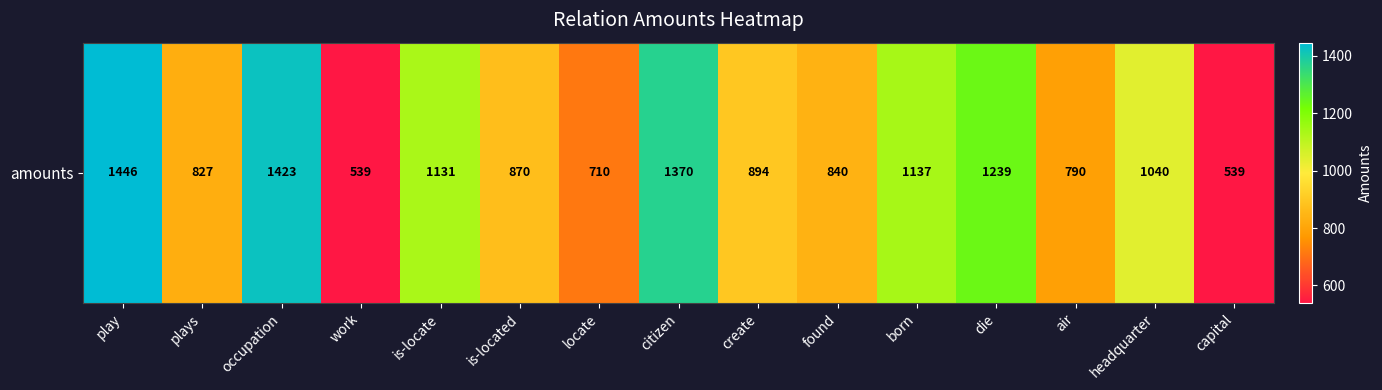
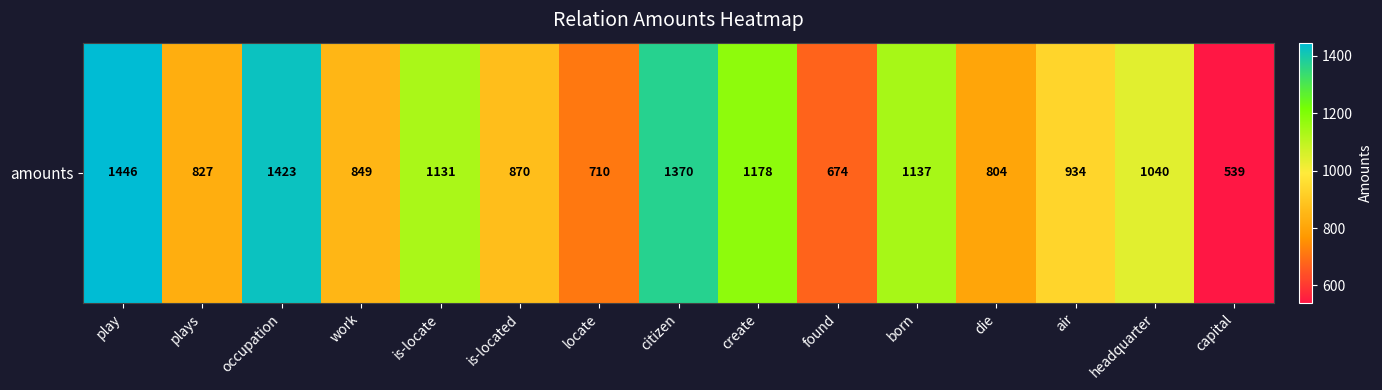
  {
    "amounts": {
      "play": 1446,
      "plays": 827,
      "occupation": 1423,
-     "work": 539,
+     "work": 849,
      "is-locate": 1131,
      "is-located": 870,
      "locate": 710,
      "citizen": 1370,
-     "create": 894,
-     "found": 840,
+     "create": 1178,
+     "found": 674,
      "born": 1137,
-     "die": 1239,
-     "air": 790,
+     "die": 804,
+     "air": 934,
      "headquarter": 1040,
      "capital": 539
    }
  }
